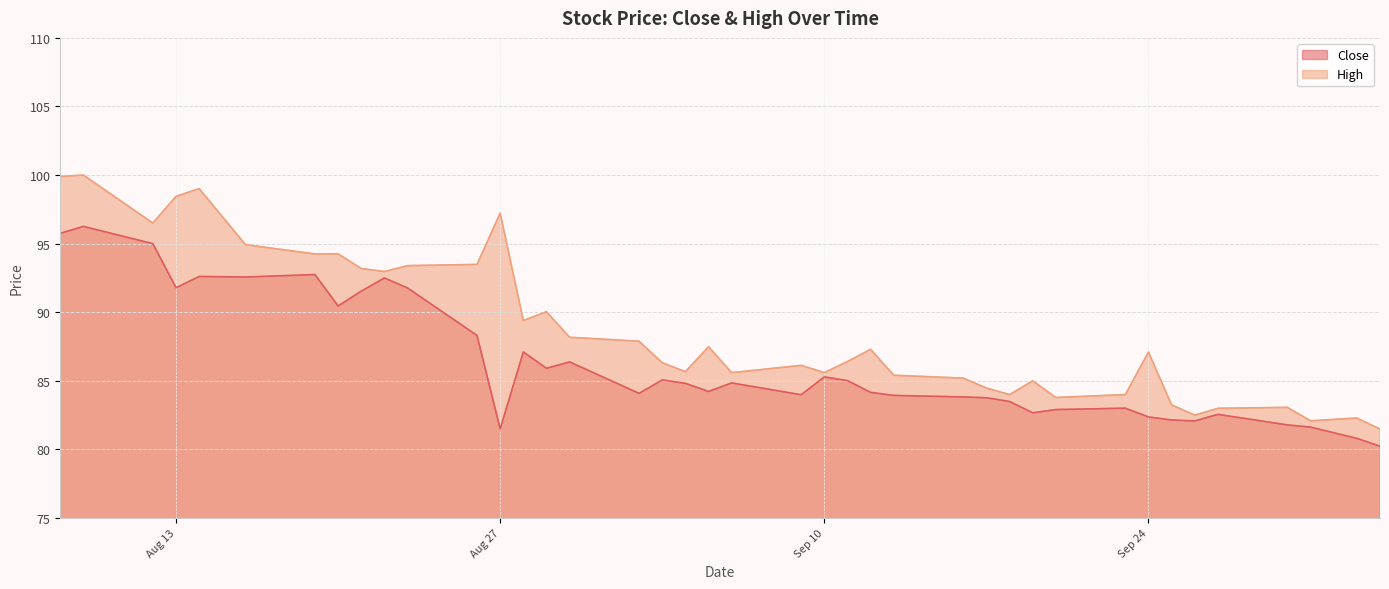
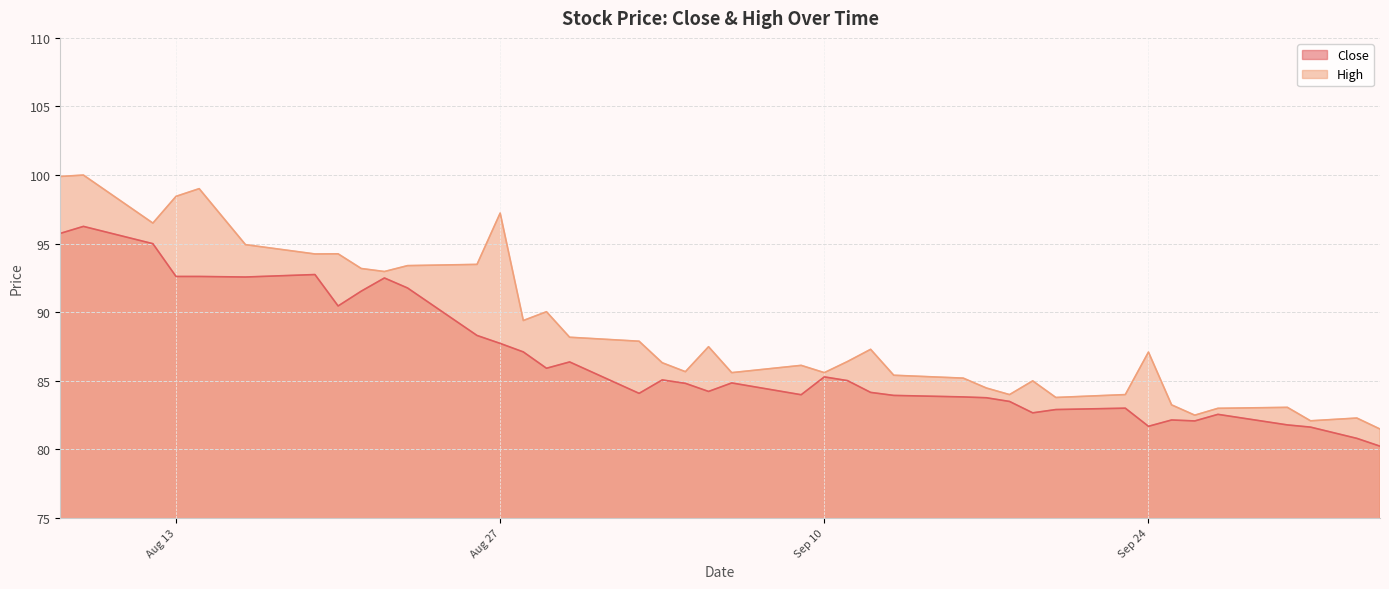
  {
    "Close": {
-     "Aug 13": 91.8,
-     "Aug 27": 81.5,
+     "Aug 13": 92.6,
+     "Aug 27": 87.7,
      "Sep 10": 85.3,
-     "Sep 24": 82.4
+     "Sep 24": 81.7
    },
    "High": {
      "Aug 13": 98.5,
      "Aug 27": 97.2,
      "Sep 10": 85.6,
      "Sep 24": 87.1
    }
  }
